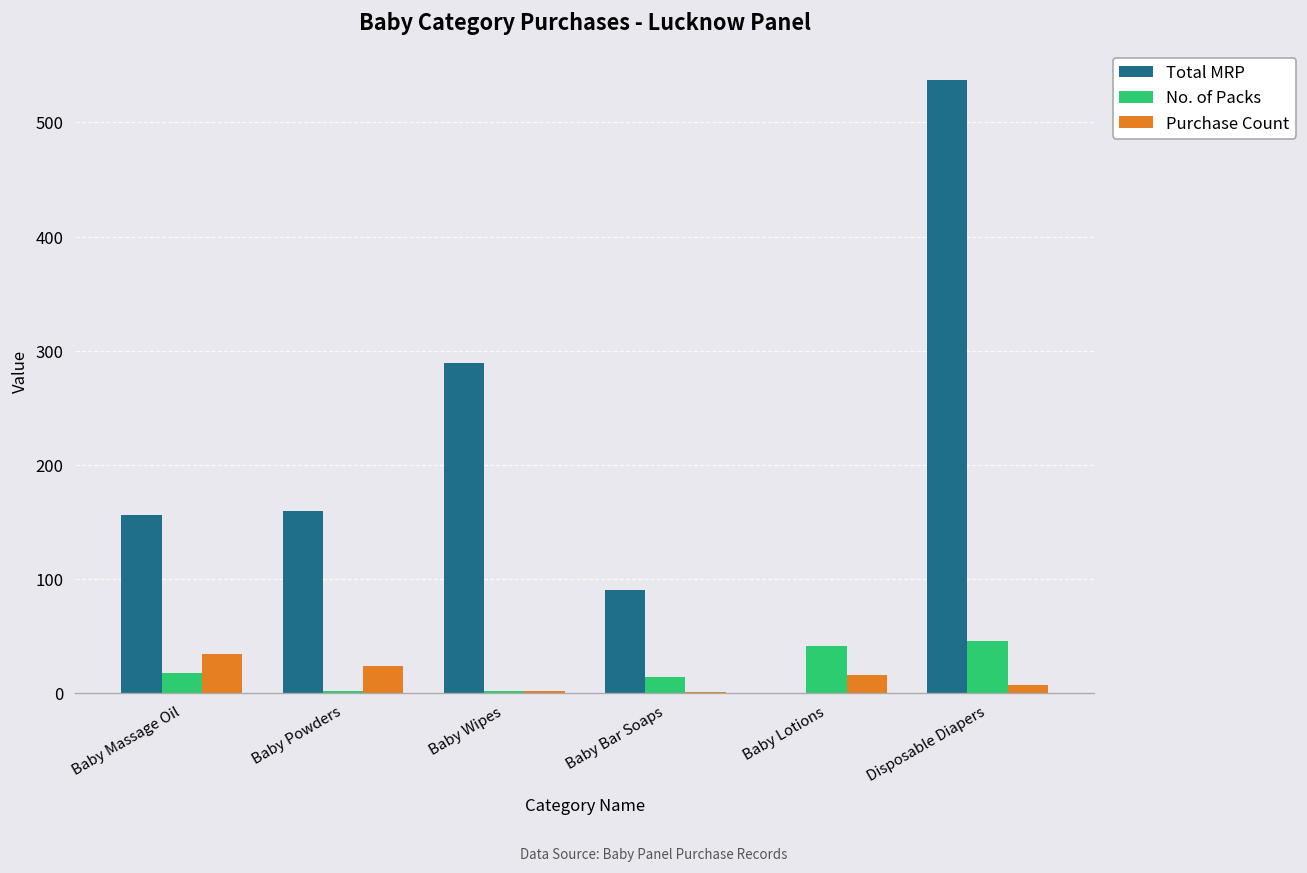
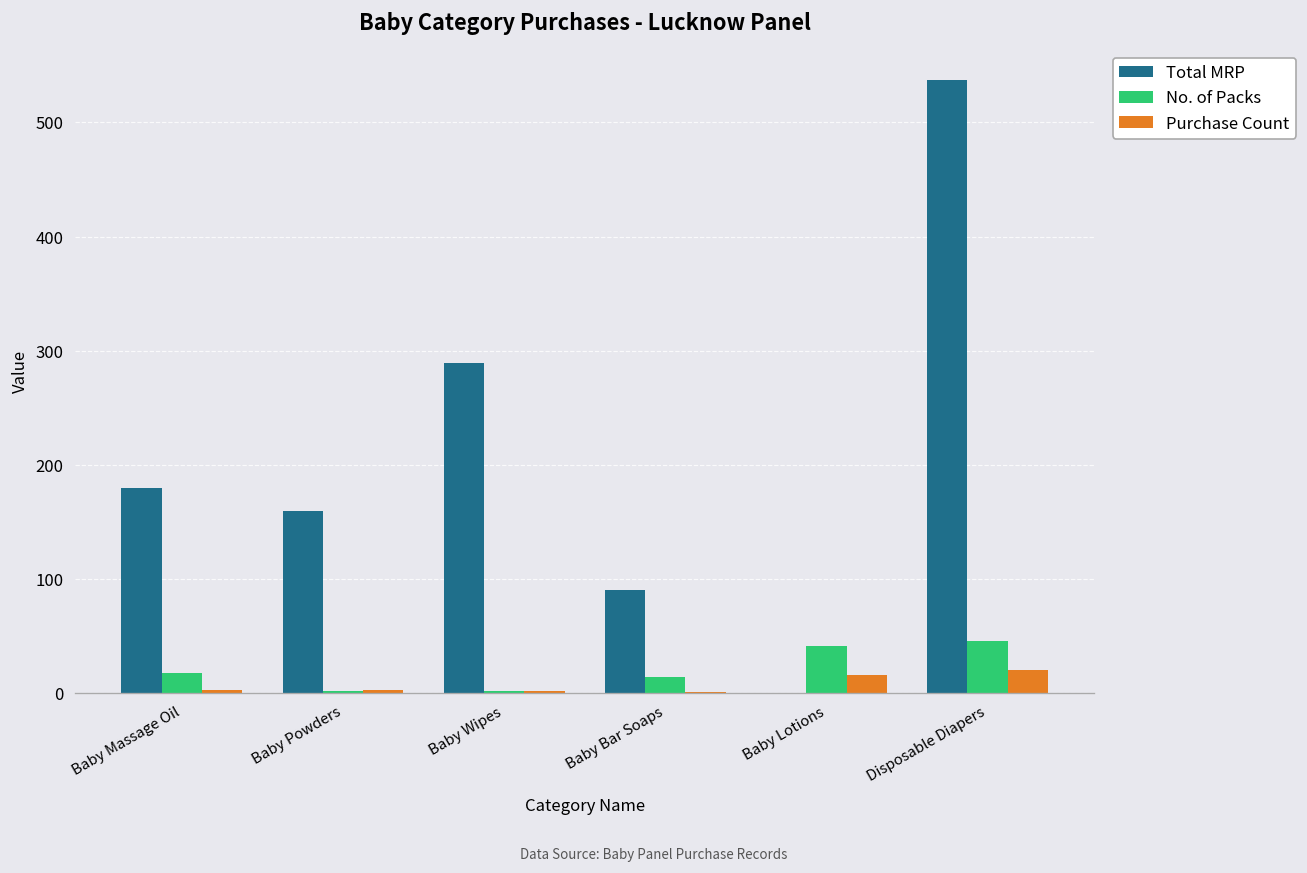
  {
    "Total MRP": {
-     "Baby Massage Oil": 160,
+     "Baby Massage Oil": 180,
      "Baby Powders": 160,
      "Baby Wipes": 290,
      "Baby Bar Soaps": 90,
      "Baby Lotions": 0,
      "Disposable Diapers": 540
    },
    "No. of Packs": {
      "Baby Massage Oil": 20,
      "Baby Bar Soaps": 10,
      "Baby Lotions": 40,
      "Disposable Diapers": 50
    },
    "Purchase Count": {
-     "Baby Massage Oil": 30,
-     "Baby Powders": 20,
+     "Baby Massage Oil": 0,
+     "Baby Powders": 0,
      "Baby Lotions": 20,
-     "Disposable Diapers": 10
+     "Disposable Diapers": 20
    }
  }
